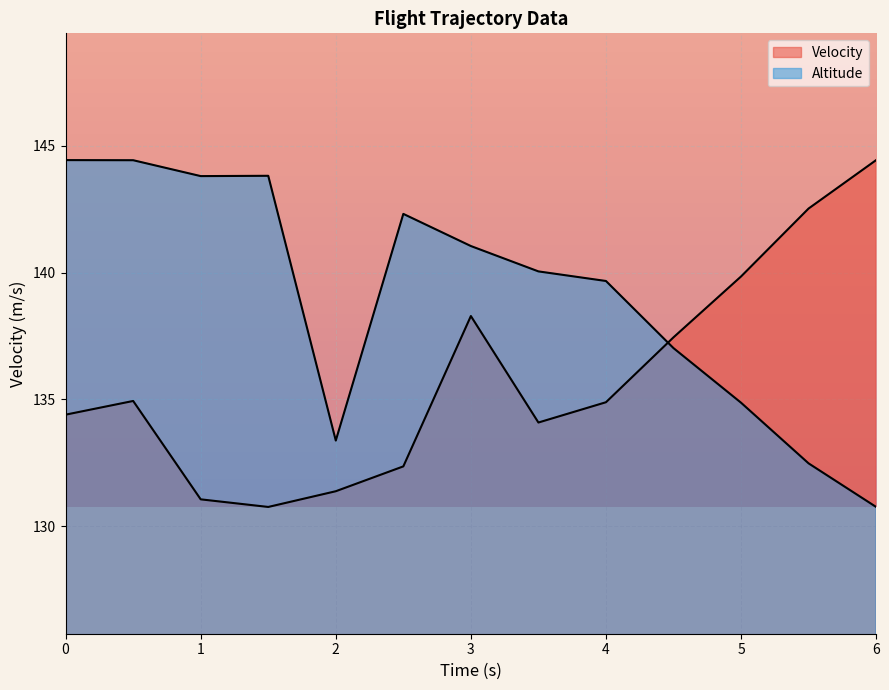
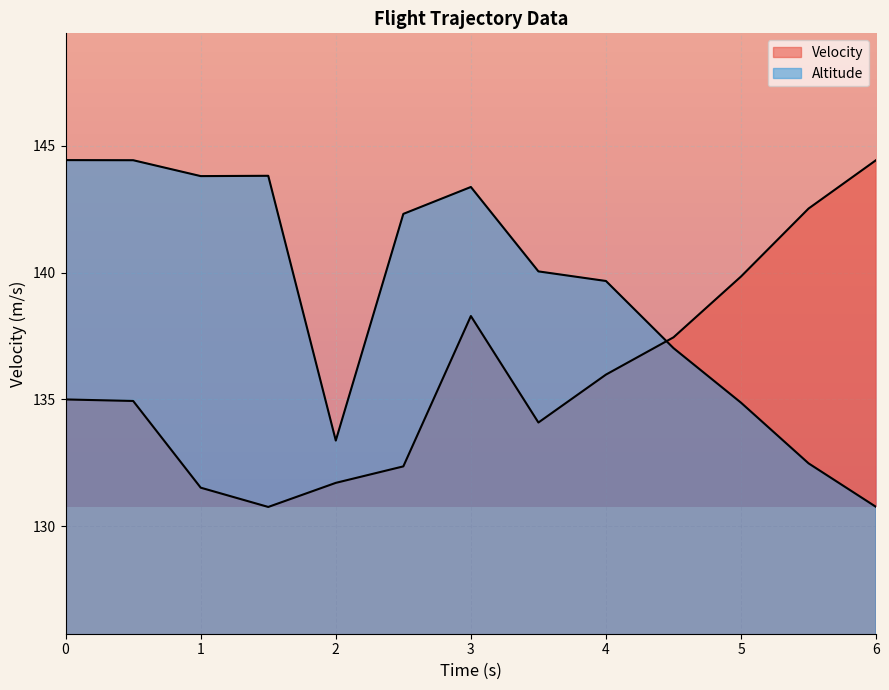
  {
    "Velocity": {
-     "0": 134.4,
-     "1": 131.1,
-     "2": 131.4,
+     "0": 135.0,
+     "1": 131.5,
+     "2": 131.7,
      "3": 138.3,
-     "4": 134.9,
+     "4": 136.0,
      "5": 139.9,
      "6": 144.4
    },
    "Altitude": {
      "0": 144.4,
      "1": 143.8,
      "2": 133.4,
-     "3": 141.1,
+     "3": 143.4,
      "4": 139.7,
      "5": 134.9,
      "6": 130.8
    }
  }
